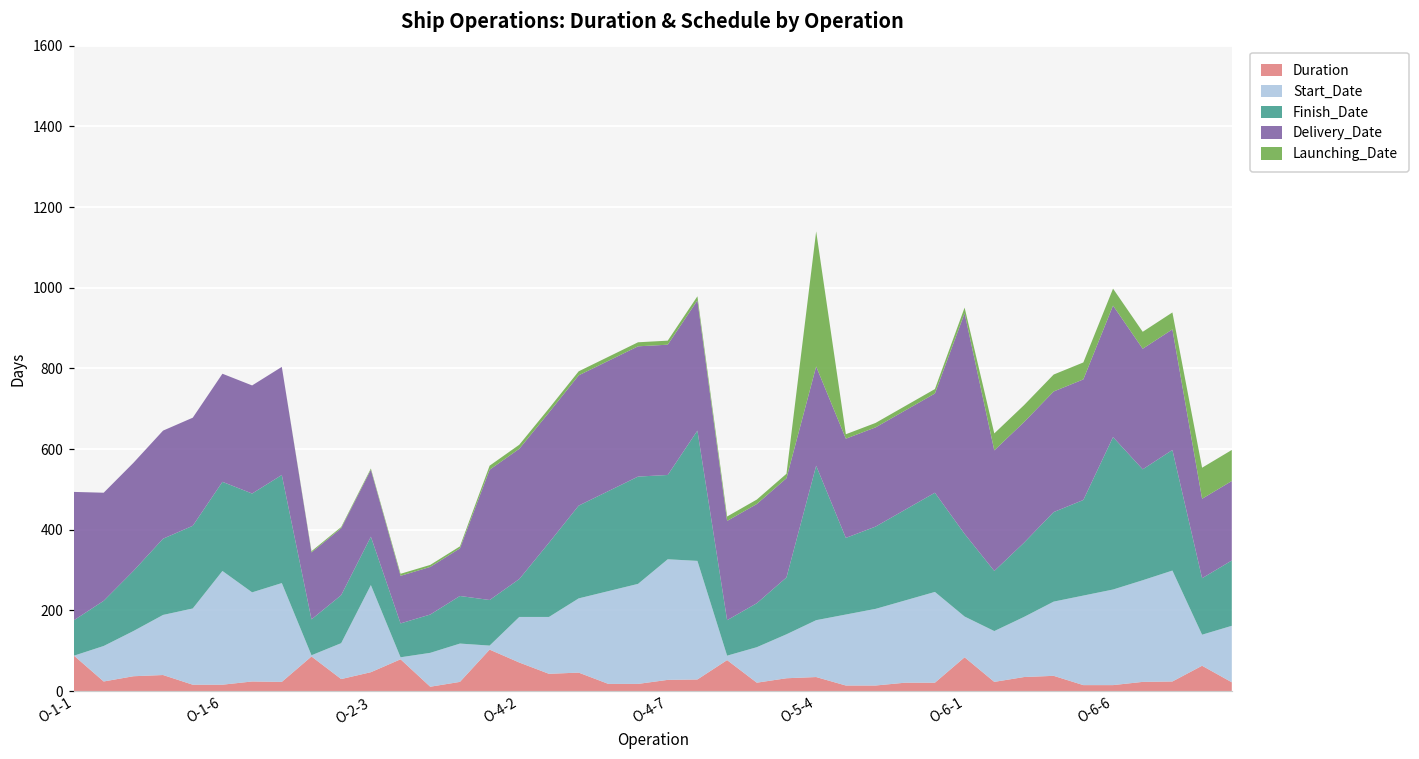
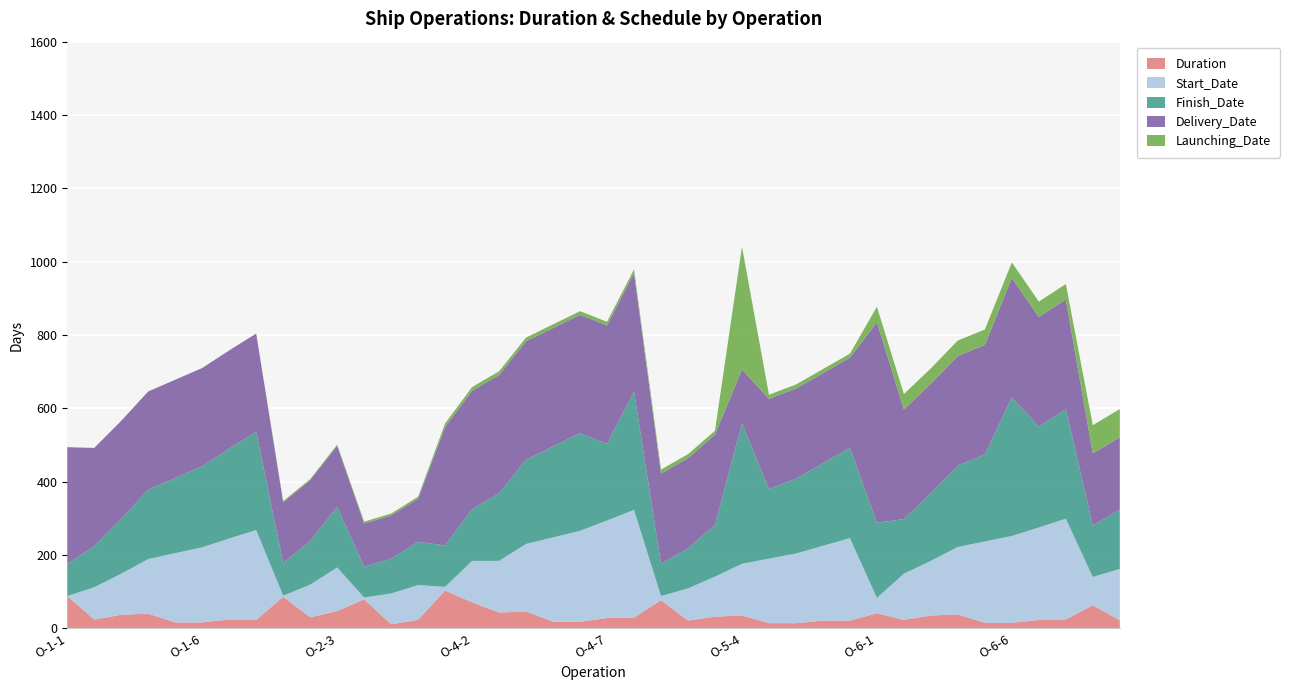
  {
    "Duration": {
      "O-1-6": 20,
      "O-2-3": 50,
      "O-4-2": 70,
      "O-4-7": 30,
      "O-5-4": 40,
-     "O-6-1": 80,
+     "O-6-1": 40,
      "O-6-6": 20
    },
    "Start_Date": {
-     "O-1-6": 280,
-     "O-2-3": 220,
+     "O-1-6": 210,
+     "O-2-3": 120,
      "O-4-2": 110,
-     "O-4-7": 300,
+     "O-4-7": 270,
      "O-5-4": 140,
-     "O-6-1": 100,
+     "O-6-1": 40,
      "O-6-6": 240
    },
    "Finish_Date": {
      "O-1-1": 90,
      "O-1-6": 220,
-     "O-2-3": 120,
-     "O-4-2": 90,
+     "O-2-3": 170,
+     "O-4-2": 140,
      "O-4-7": 210,
      "O-5-4": 380,
      "O-6-1": 210,
      "O-6-6": 380
    },
    "Delivery_Date": {
      "O-4-2": 320,
      "O-4-7": 320,
-     "O-5-4": 250,
+     "O-5-4": 150,
      "O-6-1": 550,
      "O-6-6": 330
    },
    "Launching_Date": {
      "O-4-2": 10,
      "O-4-7": 10,
      "O-5-4": 340,
-     "O-6-1": 10,
+     "O-6-1": 40,
      "O-6-6": 40
    }
  }
